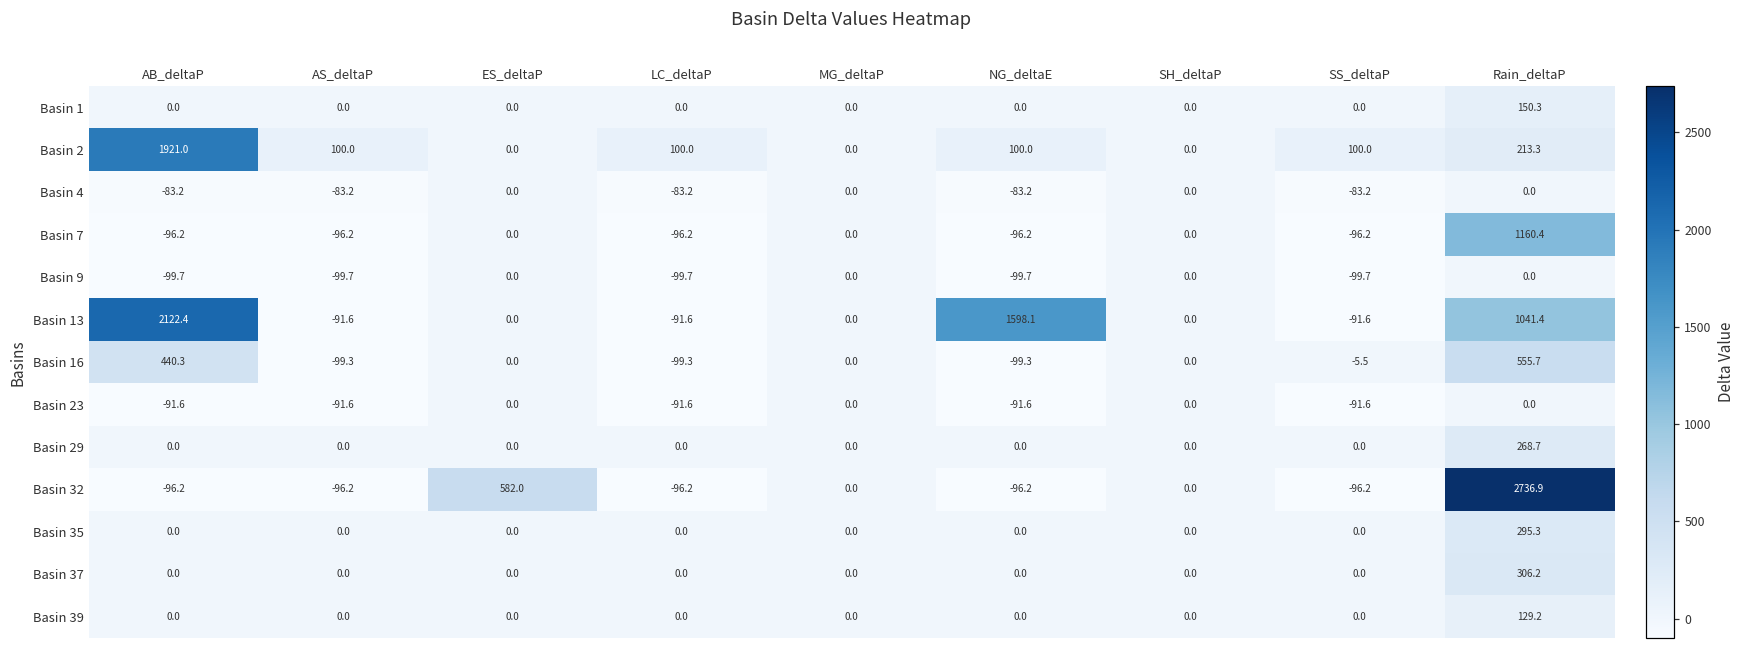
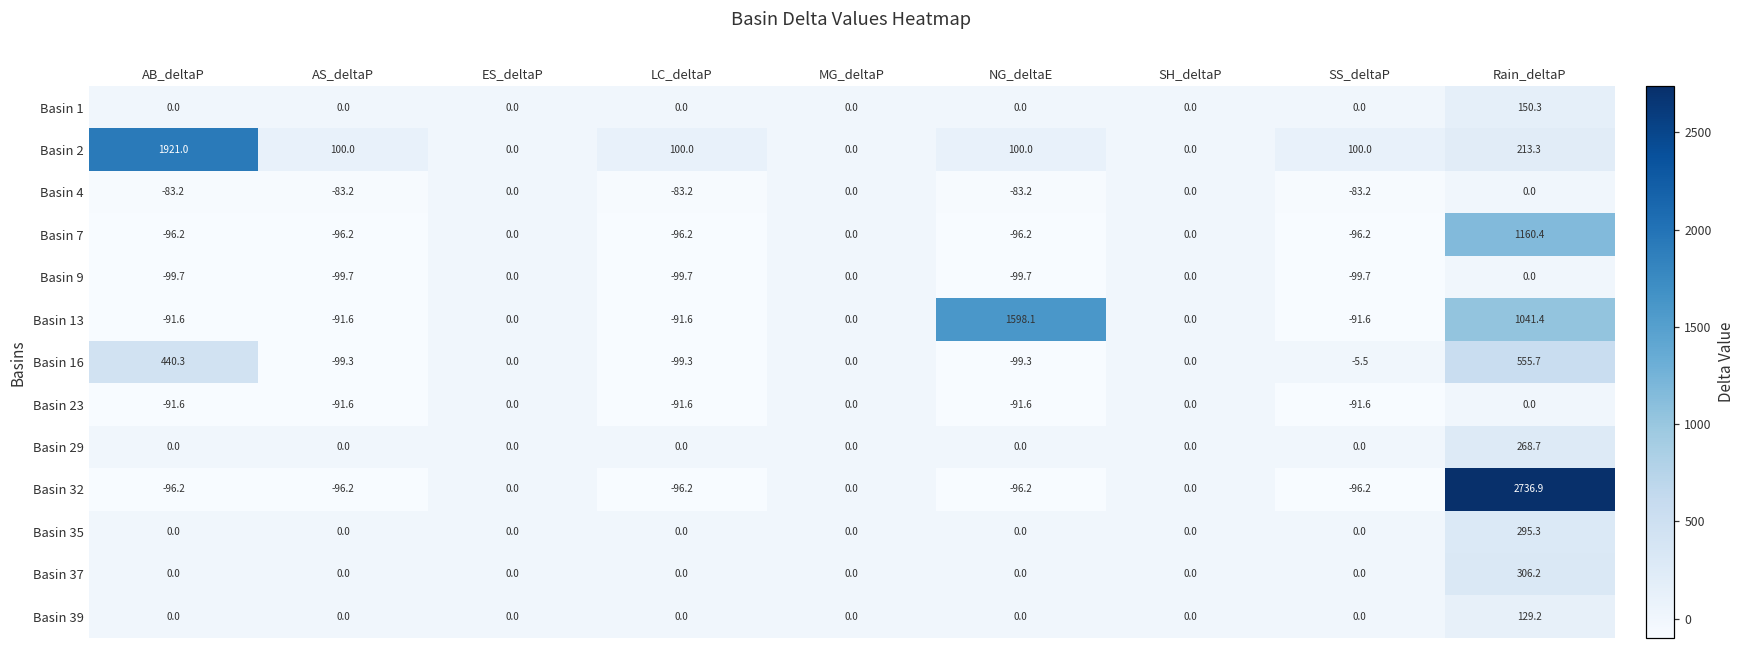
  {
    "Basin 1": {
      "AB_deltaP": 0.0,
      "AS_deltaP": 0.0,
      "ES_deltaP": 0.0,
      "LC_deltaP": 0.0,
      "MG_deltaP": 0.0,
      "NG_deltaE": 0.0,
      "SH_deltaP": 0.0,
      "SS_deltaP": 0.0,
      "Rain_deltaP": 150.3
    },
    "Basin 2": {
      "AB_deltaP": 1921.0,
      "AS_deltaP": 100.0,
      "ES_deltaP": 0.0,
      "LC_deltaP": 100.0,
      "MG_deltaP": 0.0,
      "NG_deltaE": 100.0,
      "SH_deltaP": 0.0,
      "SS_deltaP": 100.0,
      "Rain_deltaP": 213.3
    },
    "Basin 4": {
      "AB_deltaP": -83.2,
      "AS_deltaP": -83.2,
      "ES_deltaP": 0.0,
      "LC_deltaP": -83.2,
      "MG_deltaP": 0.0,
      "NG_deltaE": -83.2,
      "SH_deltaP": 0.0,
      "SS_deltaP": -83.2,
      "Rain_deltaP": 0.0
    },
    "Basin 7": {
      "AB_deltaP": -96.2,
      "AS_deltaP": -96.2,
      "ES_deltaP": 0.0,
      "LC_deltaP": -96.2,
      "MG_deltaP": 0.0,
      "NG_deltaE": -96.2,
      "SH_deltaP": 0.0,
      "SS_deltaP": -96.2,
      "Rain_deltaP": 1160.4
    },
    "Basin 9": {
      "AB_deltaP": -99.7,
      "AS_deltaP": -99.7,
      "ES_deltaP": 0.0,
      "LC_deltaP": -99.7,
      "MG_deltaP": 0.0,
      "NG_deltaE": -99.7,
      "SH_deltaP": 0.0,
      "SS_deltaP": -99.7,
      "Rain_deltaP": 0.0
    },
    "Basin 13": {
-     "AB_deltaP": 2122.4,
+     "AB_deltaP": -91.6,
      "AS_deltaP": -91.6,
      "ES_deltaP": 0.0,
      "LC_deltaP": -91.6,
      "MG_deltaP": 0.0,
      "NG_deltaE": 1598.1,
      "SH_deltaP": 0.0,
      "SS_deltaP": -91.6,
      "Rain_deltaP": 1041.4
    },
    "Basin 16": {
      "AB_deltaP": 440.3,
      "AS_deltaP": -99.3,
      "ES_deltaP": 0.0,
      "LC_deltaP": -99.3,
      "MG_deltaP": 0.0,
      "NG_deltaE": -99.3,
      "SH_deltaP": 0.0,
      "SS_deltaP": -5.5,
      "Rain_deltaP": 555.7
    },
    "Basin 23": {
      "AB_deltaP": -91.6,
      "AS_deltaP": -91.6,
      "ES_deltaP": 0.0,
      "LC_deltaP": -91.6,
      "MG_deltaP": 0.0,
      "NG_deltaE": -91.6,
      "SH_deltaP": 0.0,
      "SS_deltaP": -91.6,
      "Rain_deltaP": 0.0
    },
    "Basin 29": {
      "AB_deltaP": 0.0,
      "AS_deltaP": 0.0,
      "ES_deltaP": 0.0,
      "LC_deltaP": 0.0,
      "MG_deltaP": 0.0,
      "NG_deltaE": 0.0,
      "SH_deltaP": 0.0,
      "SS_deltaP": 0.0,
      "Rain_deltaP": 268.7
    },
    "Basin 32": {
      "AB_deltaP": -96.2,
      "AS_deltaP": -96.2,
-     "ES_deltaP": 582.0,
+     "ES_deltaP": 0.0,
      "LC_deltaP": -96.2,
      "MG_deltaP": 0.0,
      "NG_deltaE": -96.2,
      "SH_deltaP": 0.0,
      "SS_deltaP": -96.2,
      "Rain_deltaP": 2736.9
    },
    "Basin 35": {
      "AB_deltaP": 0.0,
      "AS_deltaP": 0.0,
      "ES_deltaP": 0.0,
      "LC_deltaP": 0.0,
      "MG_deltaP": 0.0,
      "NG_deltaE": 0.0,
      "SH_deltaP": 0.0,
      "SS_deltaP": 0.0,
      "Rain_deltaP": 295.3
    },
    "Basin 37": {
      "AB_deltaP": 0.0,
      "AS_deltaP": 0.0,
      "ES_deltaP": 0.0,
      "LC_deltaP": 0.0,
      "MG_deltaP": 0.0,
      "NG_deltaE": 0.0,
      "SH_deltaP": 0.0,
      "SS_deltaP": 0.0,
      "Rain_deltaP": 306.2
    },
    "Basin 39": {
      "AB_deltaP": 0.0,
      "AS_deltaP": 0.0,
      "ES_deltaP": 0.0,
      "LC_deltaP": 0.0,
      "MG_deltaP": 0.0,
      "NG_deltaE": 0.0,
      "SH_deltaP": 0.0,
      "SS_deltaP": 0.0,
      "Rain_deltaP": 129.2
    }
  }
